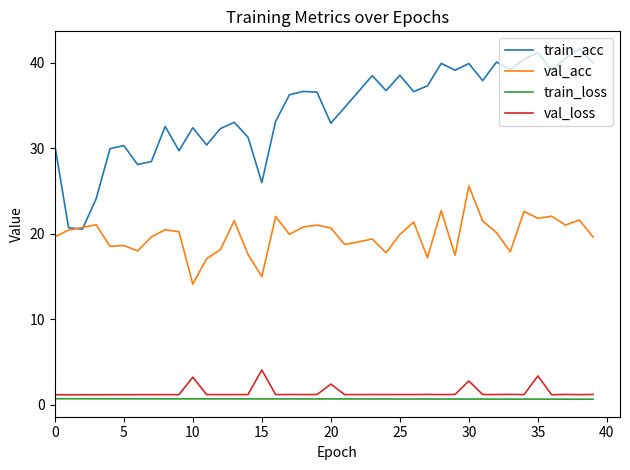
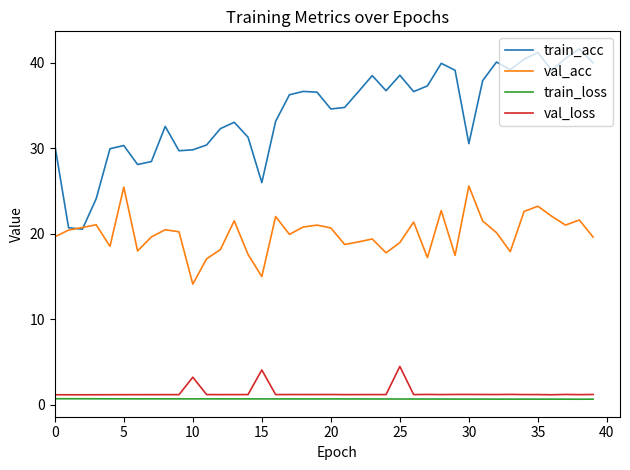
  {
    "train_acc": {
      "0": 30,
      "5": 30,
-     "10": 32,
+     "10": 30,
      "15": 26,
-     "20": 33,
+     "20": 35,
      "25": 39,
-     "30": 40
+     "30": 31
    },
    "val_acc": {
      "0": 20,
-     "5": 19,
+     "5": 25,
      "10": 14,
      "15": 15,
      "20": 21,
-     "25": 20,
+     "25": 19,
      "30": 26,
-     "35": 22
+     "35": 23
    },
    "train_loss": {
      "0": 1,
      "5": 1,
      "10": 1,
      "15": 1,
      "20": 1,
      "25": 1,
      "30": 1,
      "35": 1
    },
    "val_loss": {
      "0": 1,
      "5": 1,
      "10": 3,
      "15": 4,
-     "20": 2,
-     "25": 1,
-     "30": 3,
-     "35": 3
+     "20": 1,
+     "25": 4,
+     "30": 1,
+     "35": 1
    }
  }
